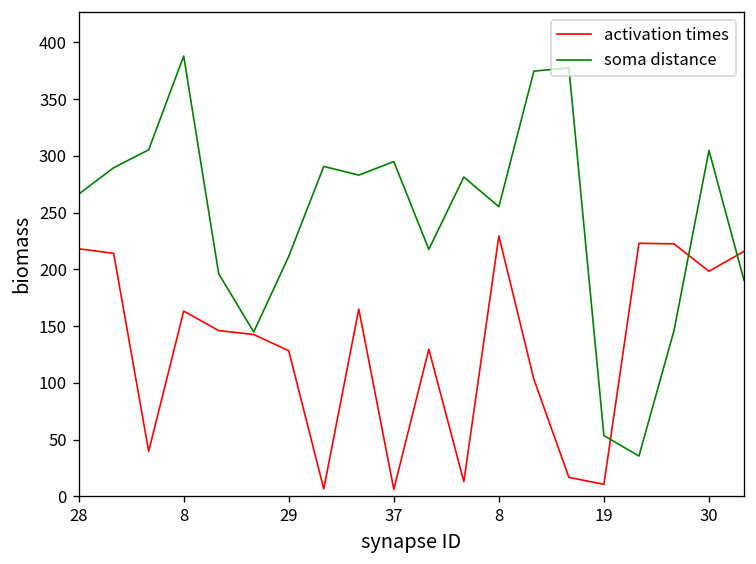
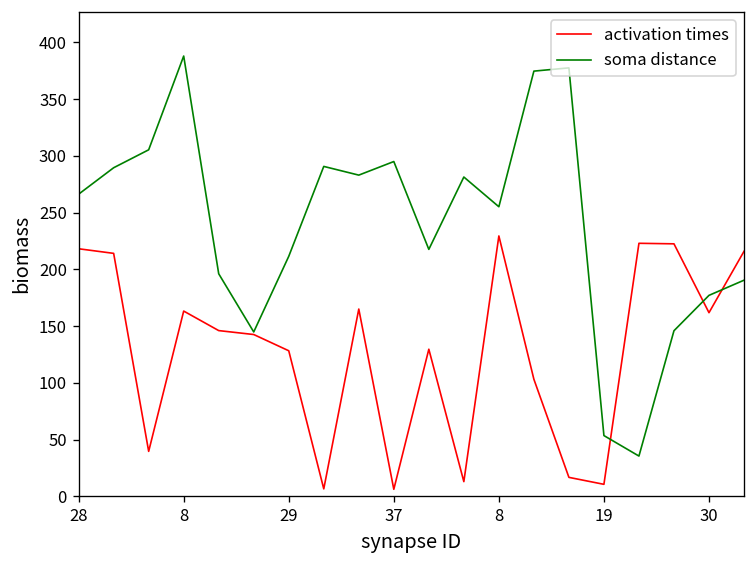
  {
    "activation times": {
      "28": 220,
      "29": 130,
      "37": 10,
-     "30": 200
+     "30": 160
    },
    "soma distance": {
      "28": 270,
      "29": 210,
      "37": 290,
-     "30": 300
+     "30": 180
    }
  }
